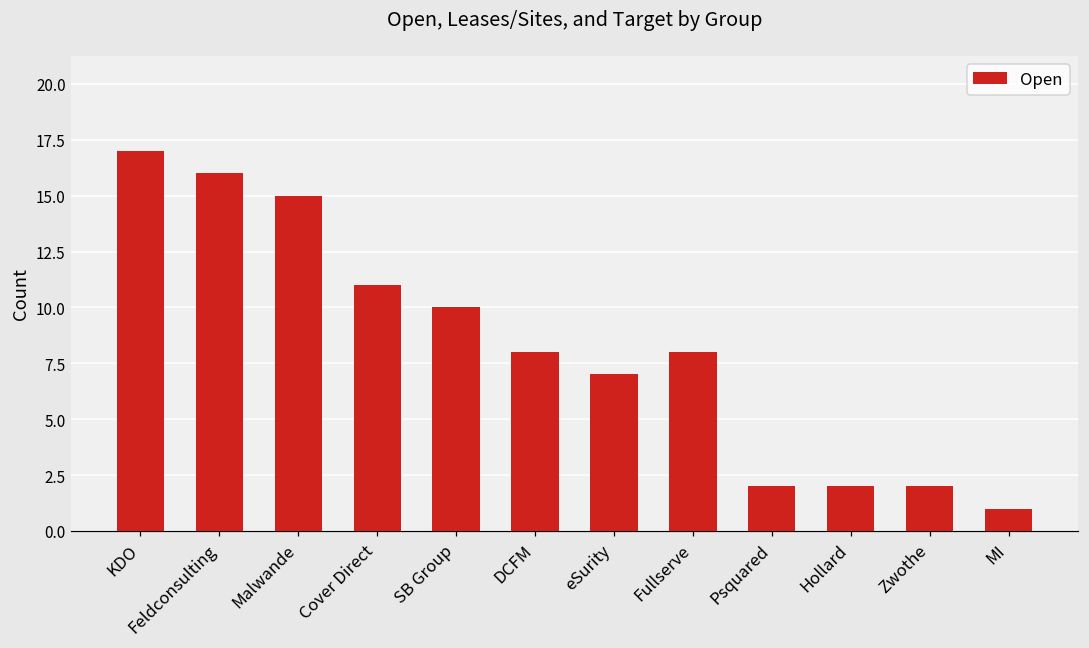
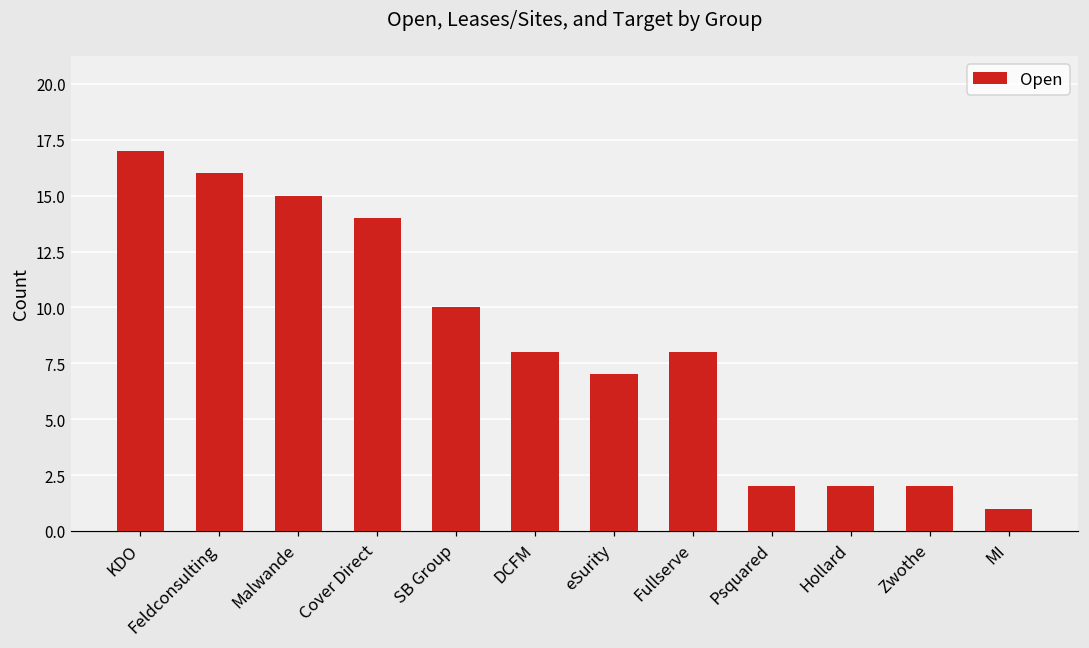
  {
    "KDO": 17,
    "Feldconsulting": 16,
    "Malwande": 15,
-   "Cover Direct": 11,
+   "Cover Direct": 14,
    "SB Group": 10,
    "DCFM": 8,
    "eSurity": 7,
    "Fullserve": 8,
    "Psquared": 2,
    "Hollard": 2,
    "Zwothe": 2,
    "MI": 1
  }
